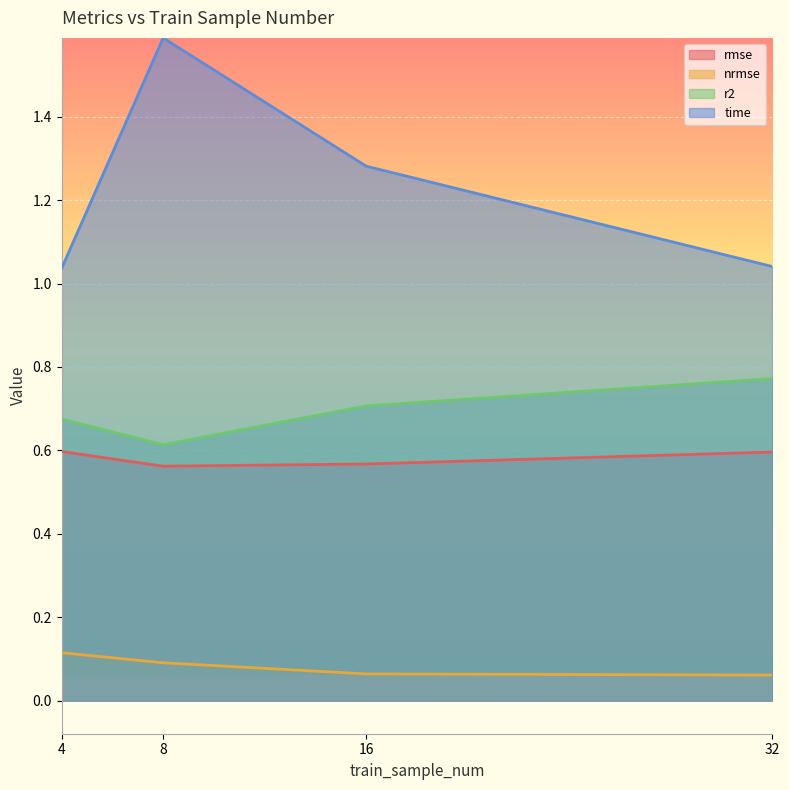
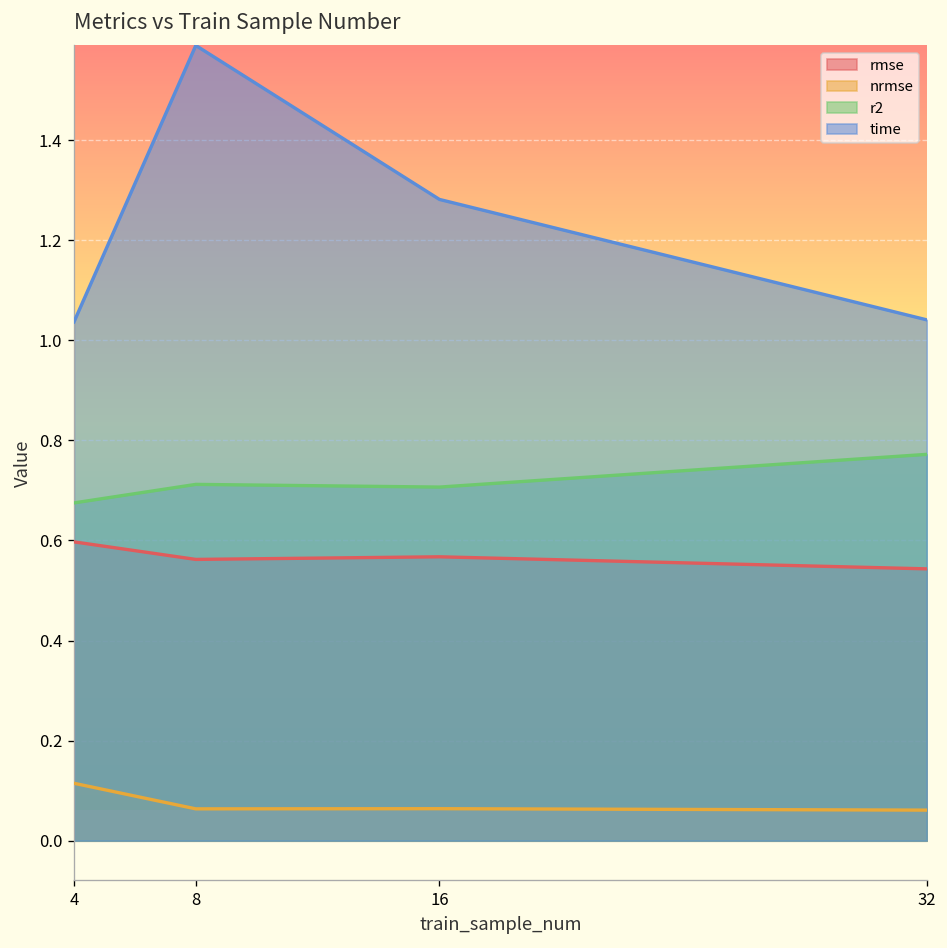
  {
    "rmse": {
      "4": 0.60,
      "8": 0.56,
      "16": 0.57,
-     "32": 0.60
+     "32": 0.54
    },
    "nrmse": {
      "4": 0.11,
-     "8": 0.09,
+     "8": 0.06,
      "16": 0.06,
      "32": 0.06
    },
    "r2": {
      "4": 0.68,
-     "8": 0.61,
+     "8": 0.71,
      "16": 0.71,
      "32": 0.77
    },
    "time": {
      "4": 1.04,
      "8": 1.59,
      "16": 1.28,
      "32": 1.04
    }
  }
